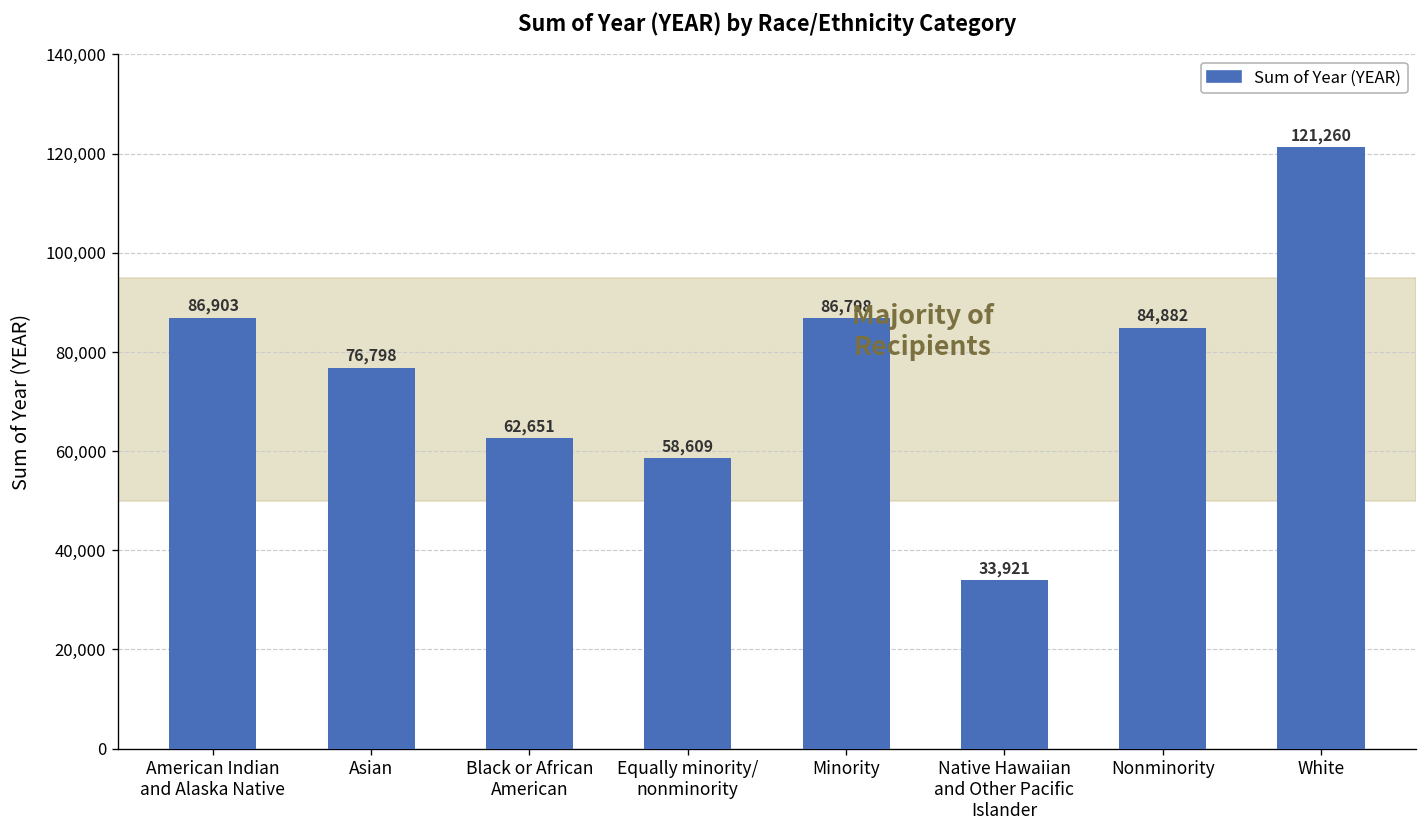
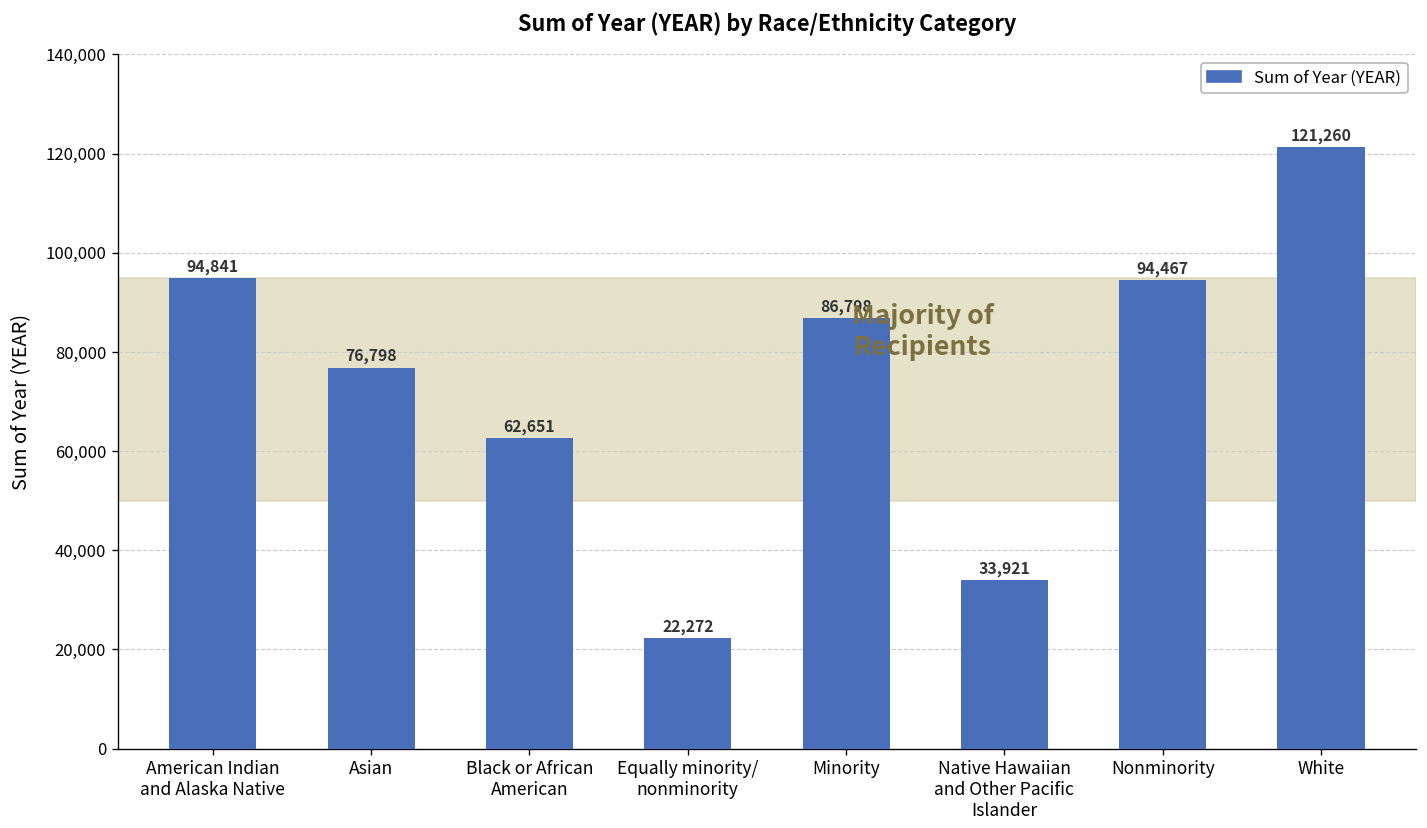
  {
-   "American Indian and Alaska Native": "86,903",
+   "American Indian and Alaska Native": "94,841",
    "Asian": "76,798",
    "Black or African American": "62,651",
-   "Equally minority/ nonminority": "58,609",
+   "Equally minority/ nonminority": "22,272",
    "Native Hawaiian and Other Pacific Islander": "33,921",
-   "Nonminority": "84,882",
+   "Nonminority": "94,467",
    "White": "121,260"
  }
